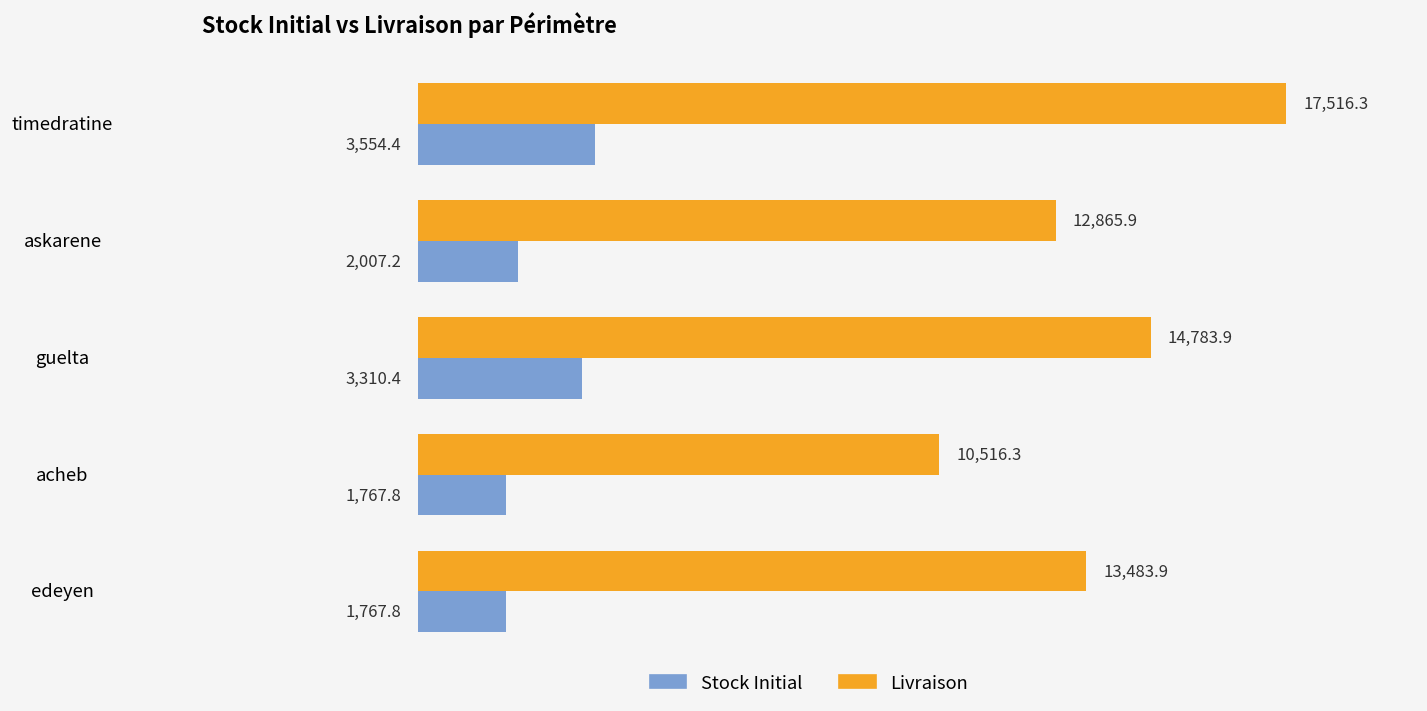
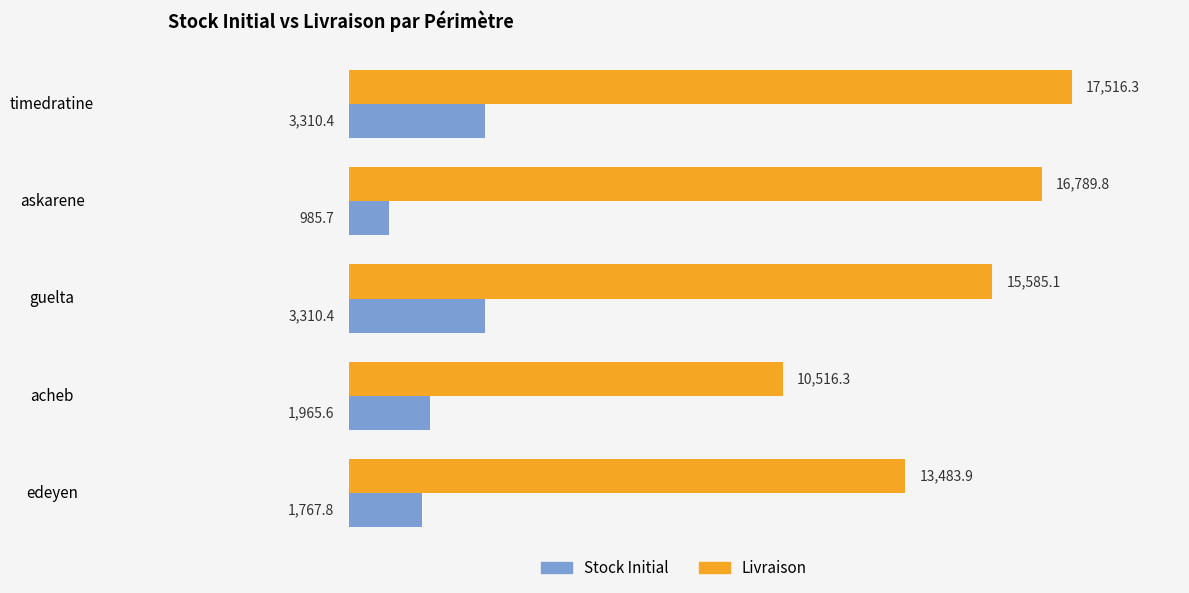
  {
    "Stock Initial": {
-     "timedratine": "3,554.4",
-     "askarene": "2,007.2",
-     "acheb": "1,767.8"
+     "timedratine": "3,310.4",
+     "askarene": "985.7",
+     "acheb": "1,965.6"
    },
    "Livraison": {
      "timedratine": "17,516.3",
-     "askarene": "12,865.9",
-     "guelta": "14,783.9",
+     "askarene": "16,789.8",
+     "guelta": "15,585.1",
      "acheb": "10,516.3",
      "edeyen": "13,483.9"
    }
  }
